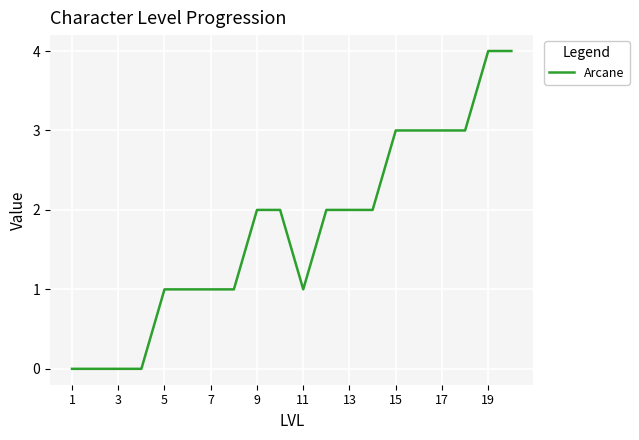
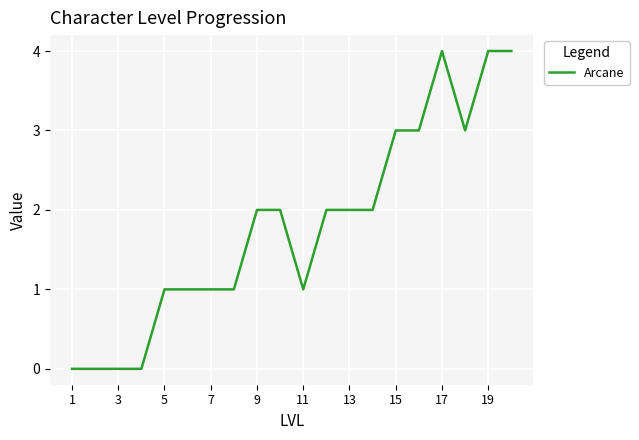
  {
    "1": 0,
    "3": 0,
    "5": 1,
    "7": 1,
    "9": 2,
    "11": 1,
    "13": 2,
    "15": 3,
-   "17": 3,
+   "17": 4,
    "19": 4
  }
